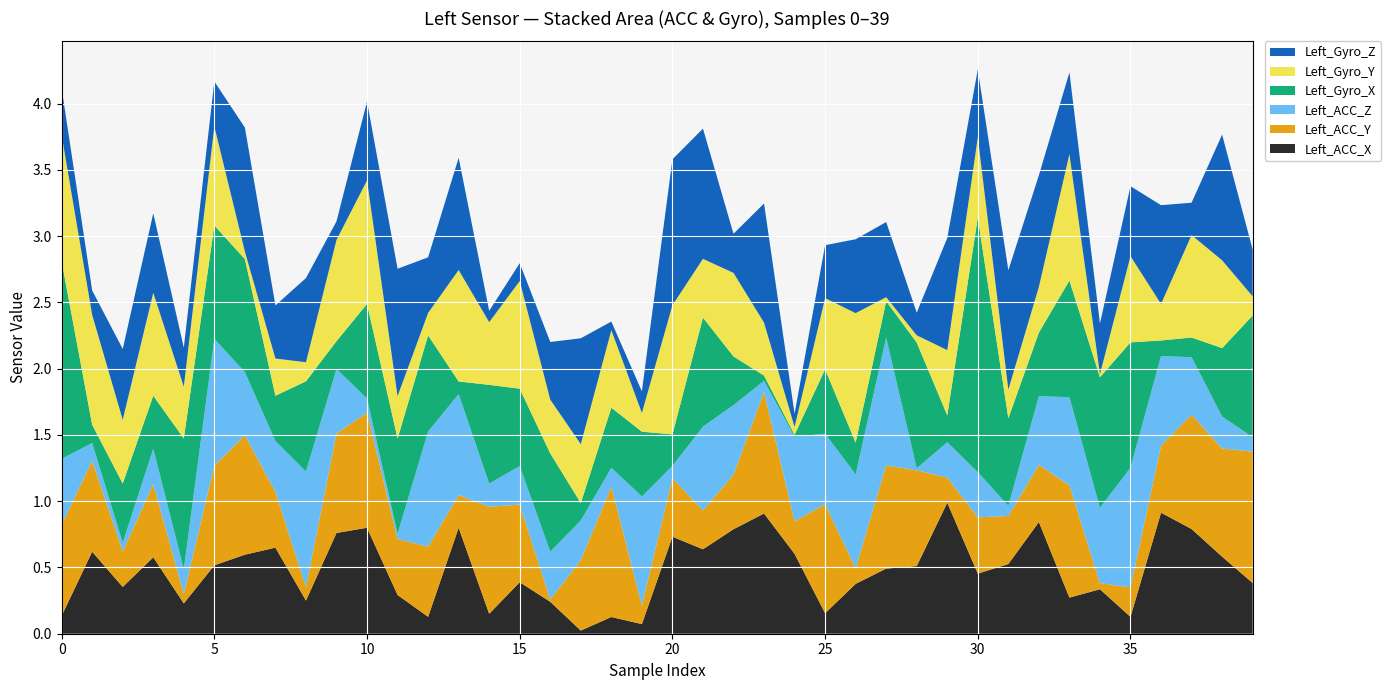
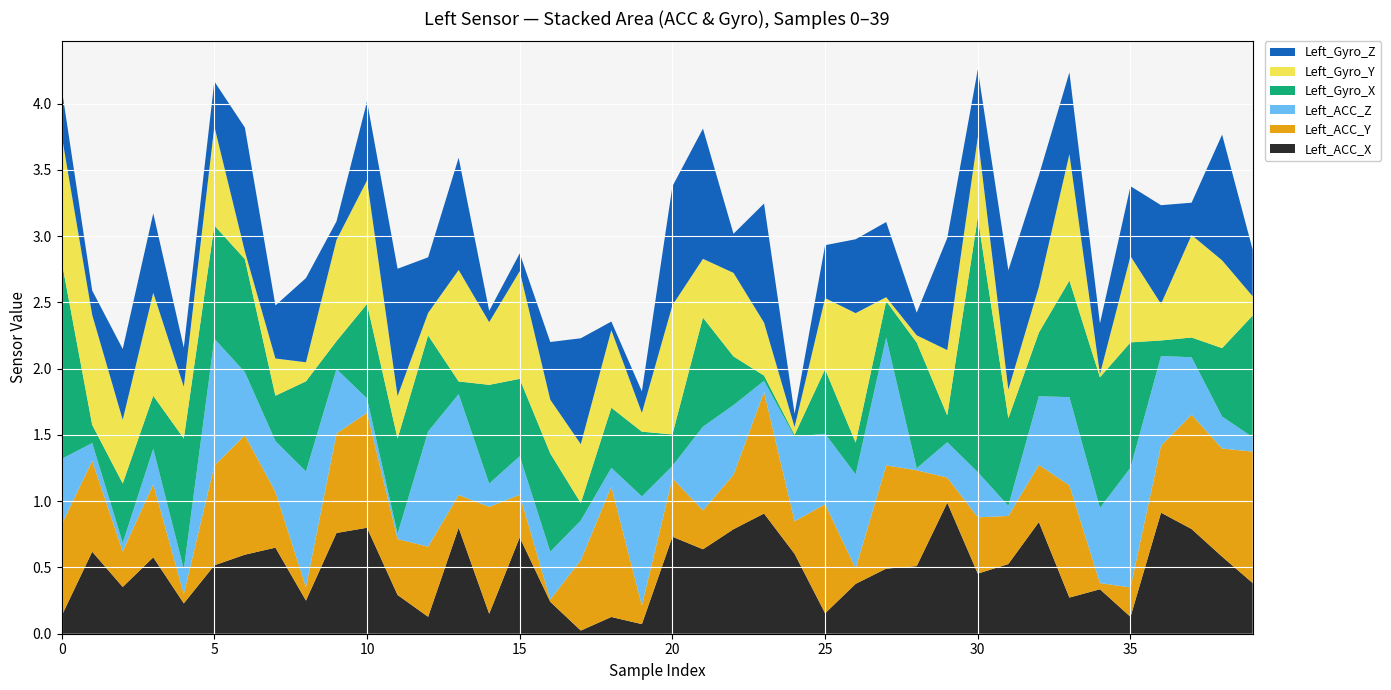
  {
    "Left_ACC_X": {
      "0": 0.14,
      "5": 0.52,
      "10": 0.80,
-     "15": 0.39,
+     "15": 0.73,
      "20": 0.73,
      "25": 0.15,
      "30": 0.45,
      "35": 0.13
    },
    "Left_ACC_Y": {
      "0": 0.69,
      "5": 0.75,
      "10": 0.87,
-     "15": 0.59,
+     "15": 0.32,
      "20": 0.44,
      "25": 0.82,
      "30": 0.42,
      "35": 0.22
    },
    "Left_ACC_Z": {
      "0": 0.50,
      "5": 0.96,
      "10": 0.11,
      "15": 0.29,
      "20": 0.09,
      "25": 0.53,
      "30": 0.34,
      "35": 0.90
    },
    "Left_Gyro_X": {
      "0": 1.49,
      "5": 0.86,
      "10": 0.71,
      "15": 0.58,
      "20": 0.24,
      "25": 0.49,
      "30": 1.92,
      "35": 0.95
    },
    "Left_Gyro_Y": {
      "0": 0.95,
      "5": 0.75,
      "10": 0.93,
      "15": 0.81,
      "20": 0.97,
      "25": 0.54,
      "30": 0.61,
      "35": 0.65
    },
    "Left_Gyro_Z": {
      "0": 0.35,
      "5": 0.34,
      "10": 0.60,
      "15": 0.13,
-     "20": 1.10,
+     "20": 0.90,
      "25": 0.40,
      "30": 0.51,
      "35": 0.53
    }
  }
